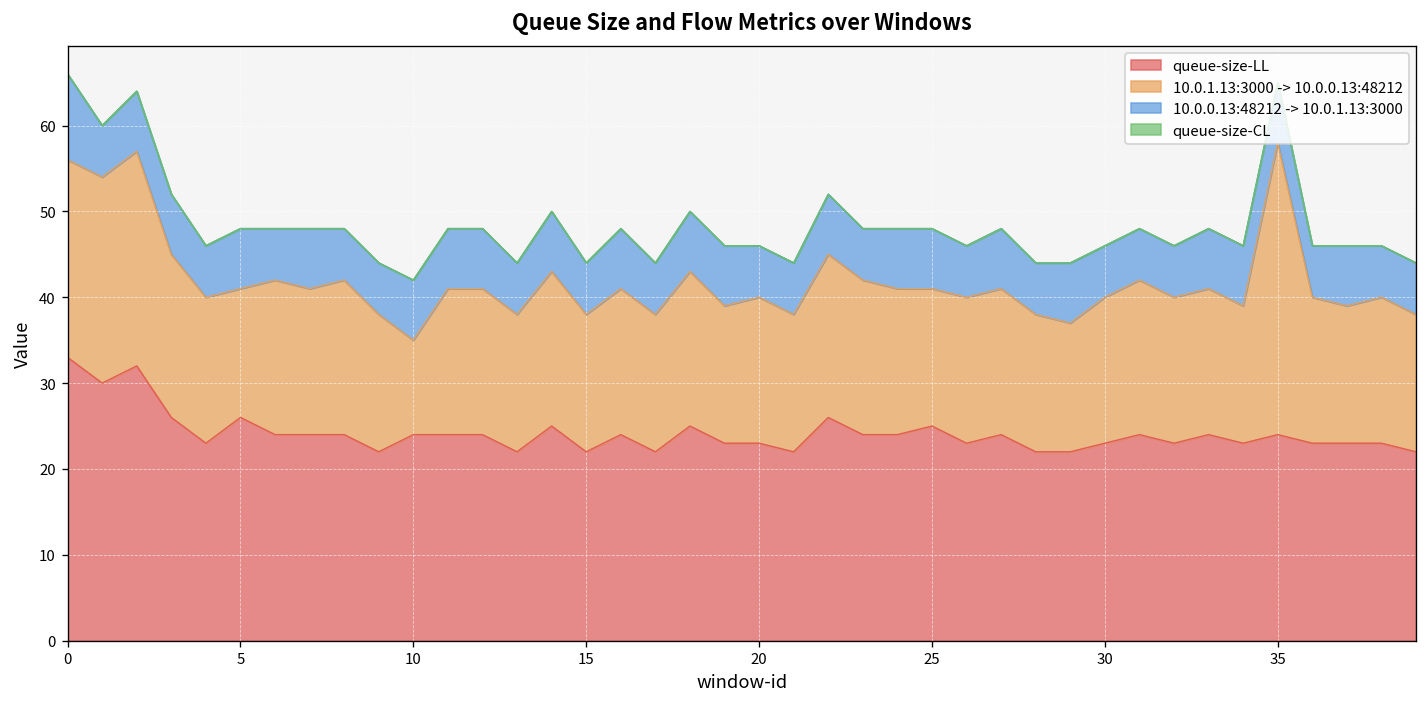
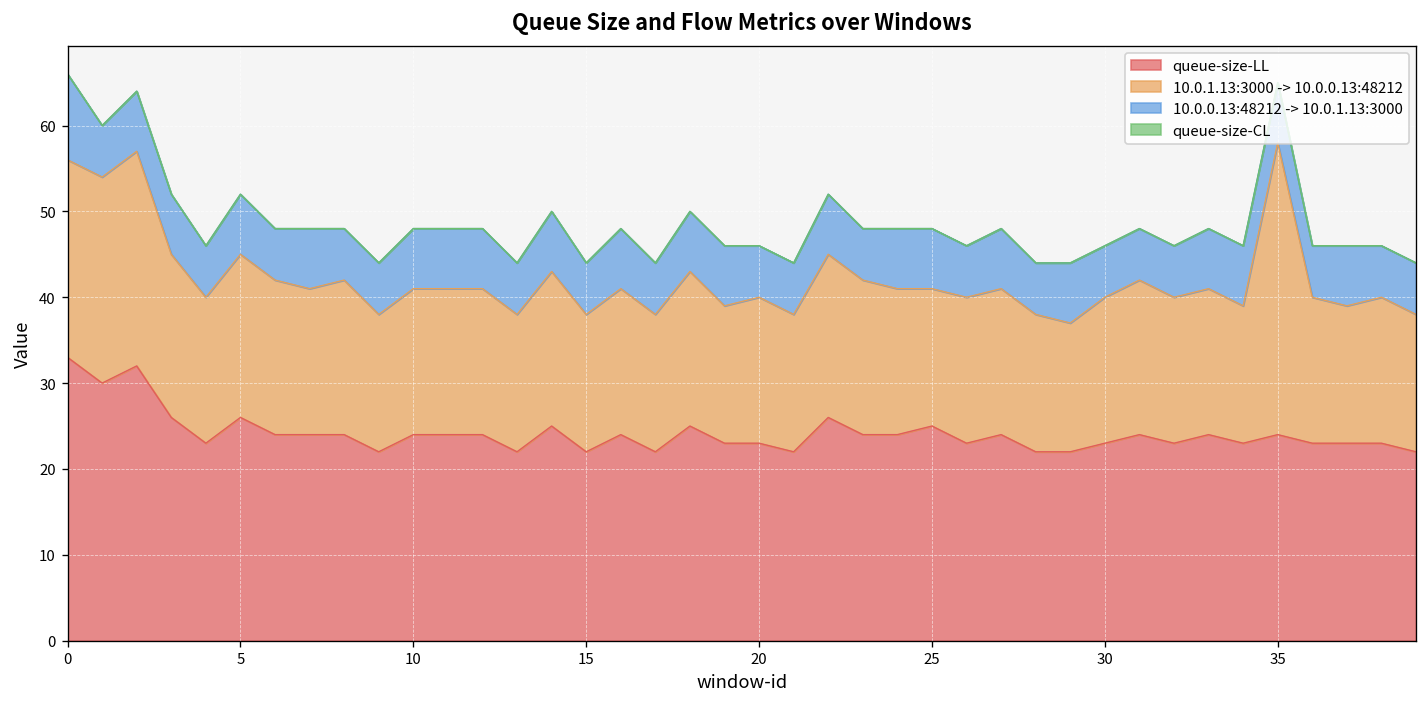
  {
    "queue-size-LL": {
      "0": 33,
      "5": 26,
      "10": 24,
      "15": 22,
      "20": 23,
      "25": 25,
      "30": 23,
      "35": 24
    },
    "10.0.1.13:3000 -> 10.0.0.13:48212": {
      "0": 23,
-     "5": 15,
-     "10": 11,
+     "5": 19,
+     "10": 17,
      "15": 16,
      "20": 17,
      "25": 16,
      "30": 17
    }
  }
